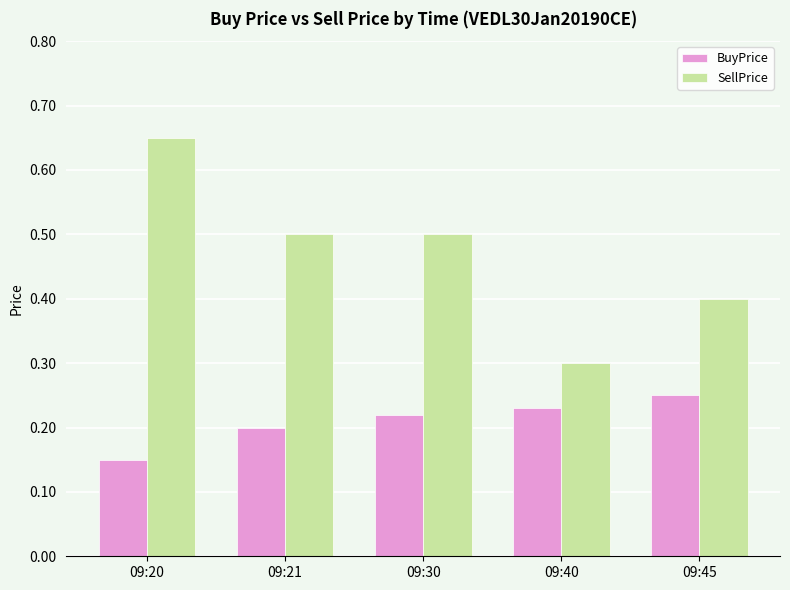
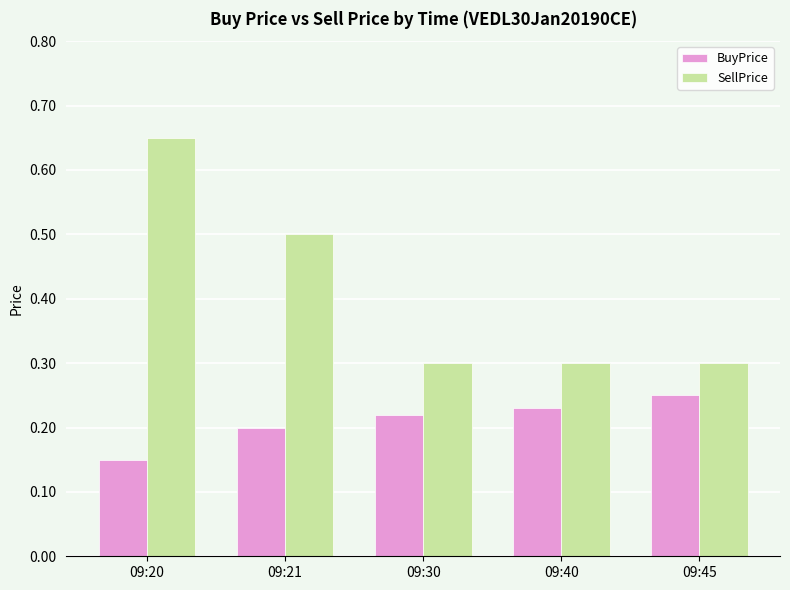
  {
    "BuyPrice": {
      "09:20": 0.15,
      "09:21": 0.2,
      "09:30": 0.22,
      "09:40": 0.23,
      "09:45": 0.25
    },
    "SellPrice": {
      "09:20": 0.65,
      "09:21": 0.5,
-     "09:30": 0.5,
+     "09:30": 0.3,
      "09:40": 0.3,
-     "09:45": 0.4
+     "09:45": 0.3
    }
  }
